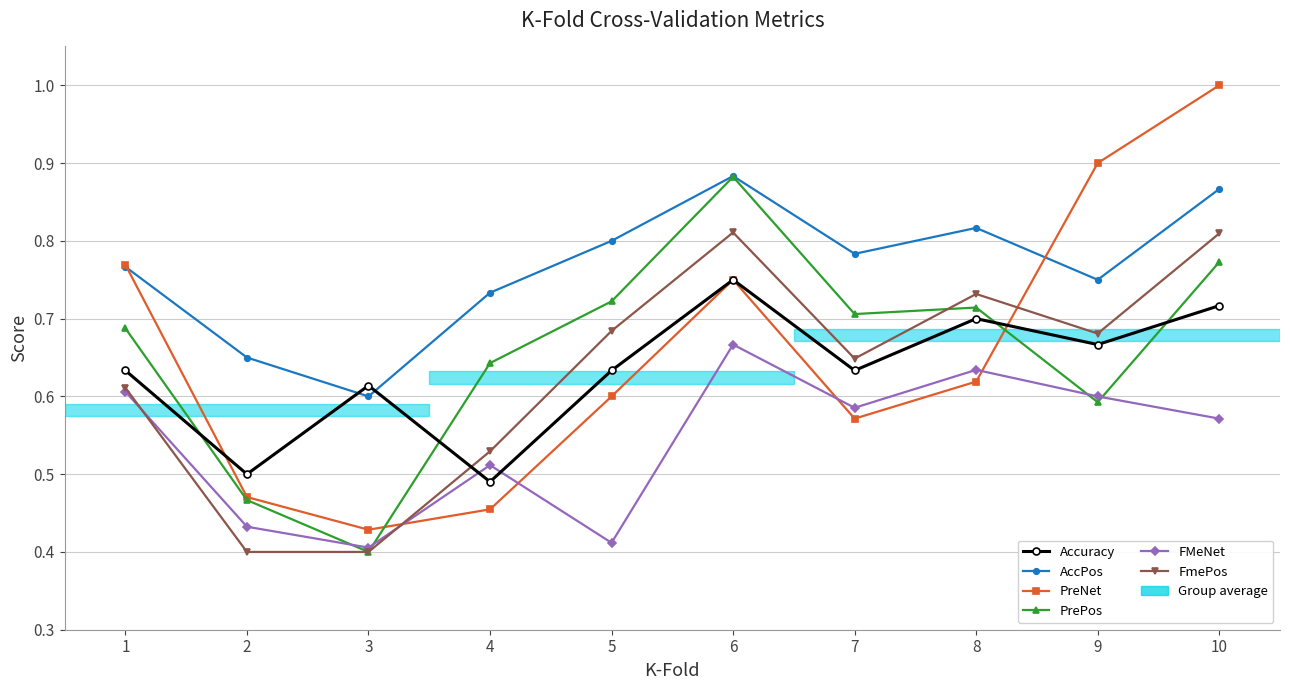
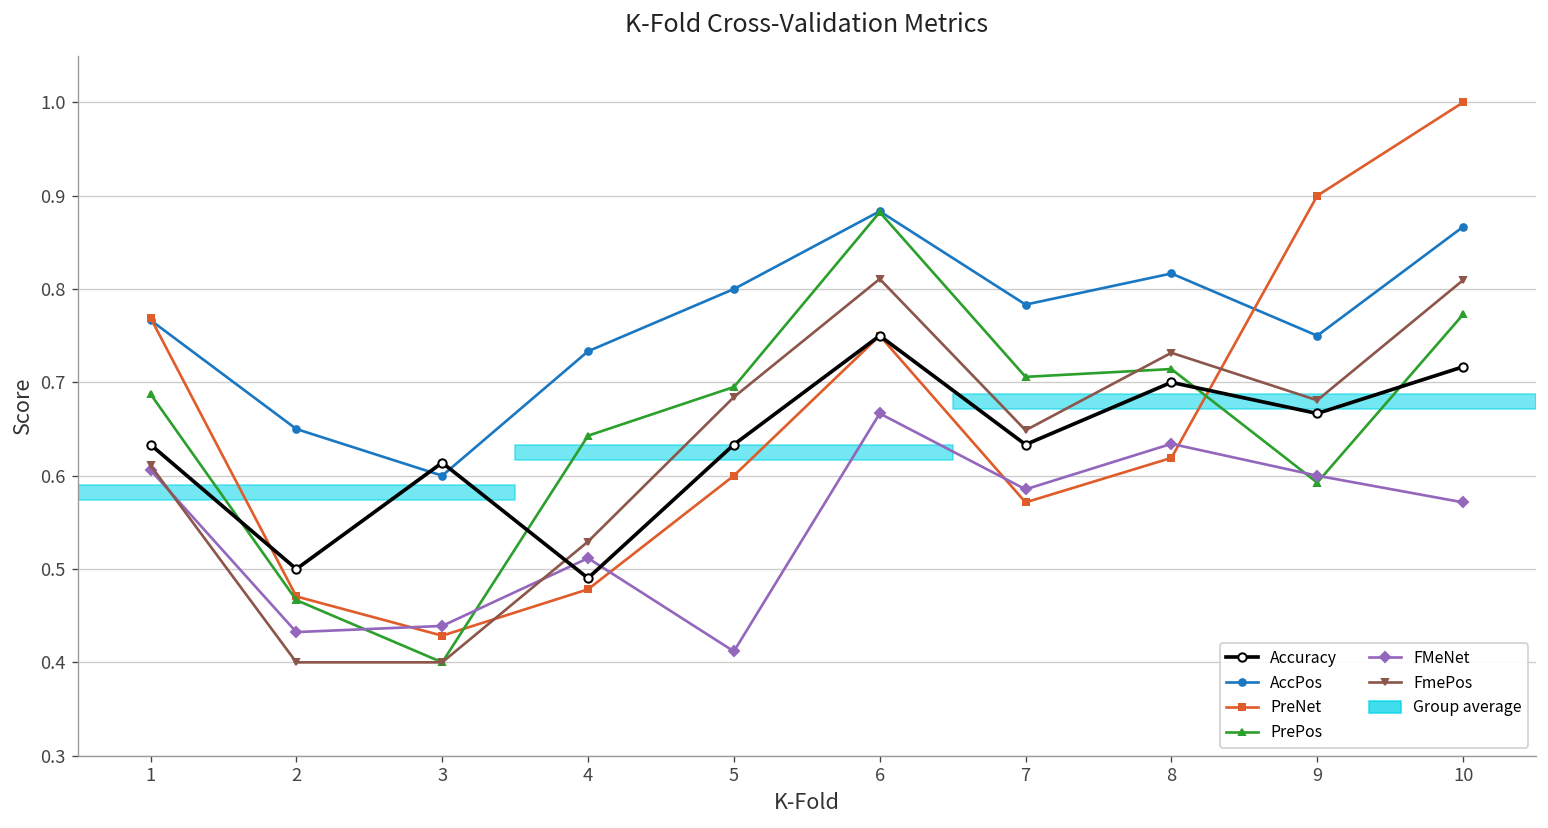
  {
    "Accuracy": {
      "1": 0.63,
      "2": 0.50,
      "3": 0.61,
      "4": 0.49,
      "5": 0.63,
      "7": 0.63,
      "8": 0.70,
      "9": 0.67,
      "10": 0.72
    },
    "AccPos": {
      "2": 0.65,
      "3": 0.60,
      "4": 0.73,
      "5": 0.80,
      "7": 0.78,
      "8": 0.82,
      "9": 0.75,
      "10": 0.87
    },
    "PreNet": {
      "2": 0.47,
      "3": 0.43,
-     "4": 0.45,
+     "4": 0.48,
      "5": 0.60,
      "7": 0.57,
      "8": 0.62,
      "9": 0.90,
      "10": 1.00
    },
    "PrePos": {
      "1": 0.69,
      "2": 0.47,
      "4": 0.64,
-     "5": 0.72,
+     "5": 0.70,
      "7": 0.71,
      "8": 0.71,
      "9": 0.59,
      "10": 0.77
    },
    "FMeNet": {
      "1": 0.61,
      "2": 0.43,
-     "3": 0.41,
+     "3": 0.44,
      "4": 0.51,
      "5": 0.41,
      "6": 0.67,
      "7": 0.59,
      "8": 0.63,
      "9": 0.60,
      "10": 0.57
    },
    "FmePos": {
      "1": 0.61,
      "2": 0.40,
      "4": 0.53,
      "5": 0.68,
      "6": 0.81,
      "7": 0.65,
      "8": 0.73,
      "9": 0.68,
      "10": 0.81
    }
  }
